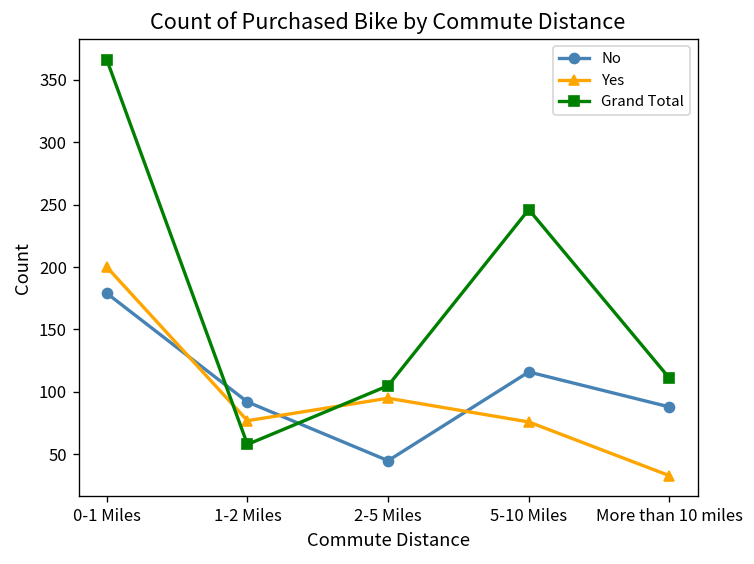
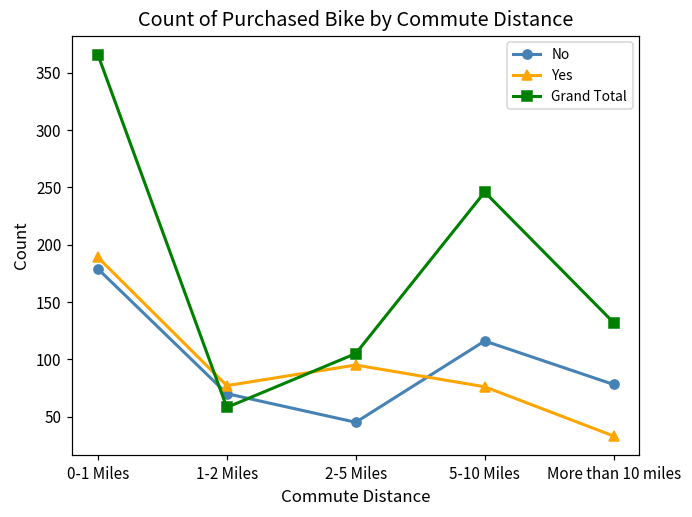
  {
    "No": {
      "0-1 Miles": 179,
-     "1-2 Miles": 92,
+     "1-2 Miles": 70,
      "2-5 Miles": 45,
      "5-10 Miles": 116,
-     "More than 10 miles": 88
+     "More than 10 miles": 78
    },
    "Yes": {
-     "0-1 Miles": 200,
+     "0-1 Miles": 189,
      "1-2 Miles": 77,
      "2-5 Miles": 95,
      "5-10 Miles": 76,
      "More than 10 miles": 33
    },
    "Grand Total": {
      "0-1 Miles": 366,
      "1-2 Miles": 58,
      "2-5 Miles": 105,
      "5-10 Miles": 246,
-     "More than 10 miles": 111
+     "More than 10 miles": 132
    }
  }
